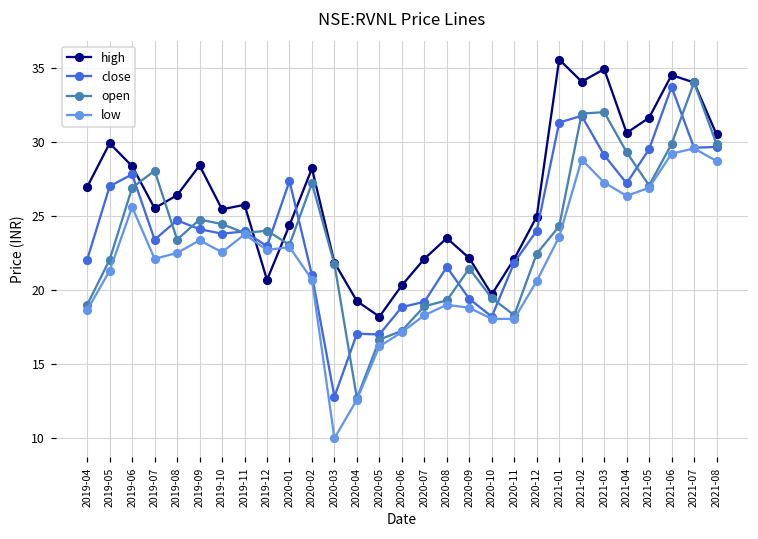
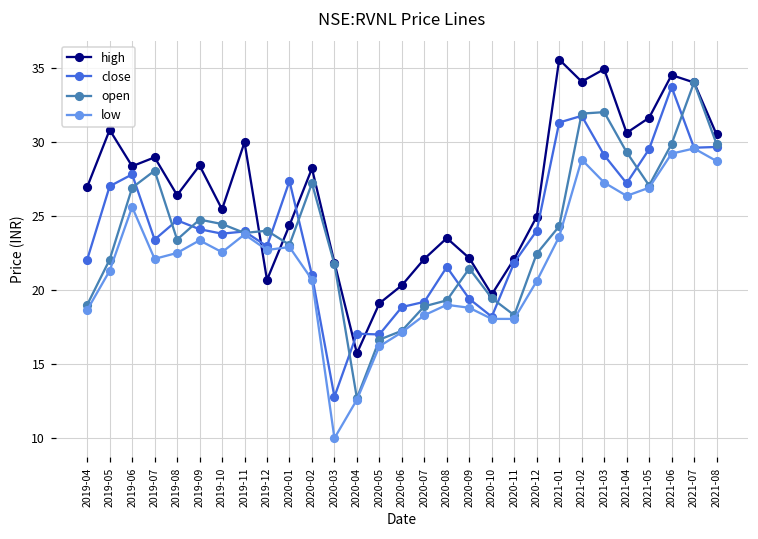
  {
    "high": {
      "2019-04": 27.0,
-     "2019-05": 29.9,
+     "2019-05": 30.8,
      "2019-06": 28.4,
-     "2019-07": 25.5,
+     "2019-07": 29.0,
      "2019-08": 26.4,
      "2019-09": 28.4,
      "2019-10": 25.4,
-     "2019-11": 25.8,
+     "2019-11": 30.0,
      "2019-12": 20.7,
      "2020-01": 24.4,
      "2020-02": 28.2,
-     "2020-04": 19.3,
-     "2020-05": 18.2,
+     "2020-04": 15.7,
+     "2020-05": 19.1,
      "2020-06": 20.3,
      "2020-07": 22.1,
      "2020-08": 23.5,
      "2020-09": 22.2,
      "2020-10": 19.7,
      "2020-11": 22.1,
      "2020-12": 25.0,
      "2021-01": 35.5,
      "2021-02": 34.1,
      "2021-03": 34.9,
      "2021-04": 30.6,
      "2021-05": 31.6,
      "2021-06": 34.5,
      "2021-08": 30.5
    }
  }
